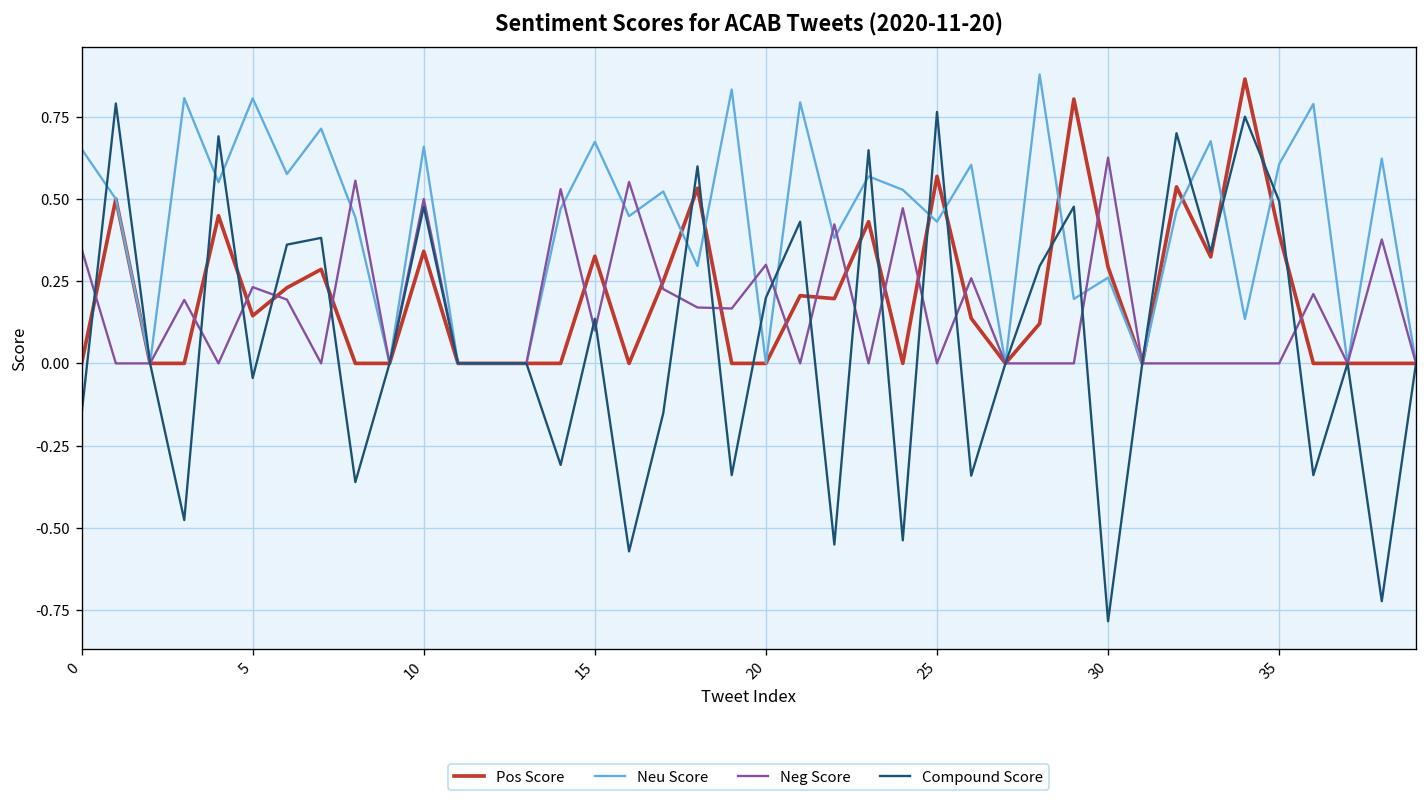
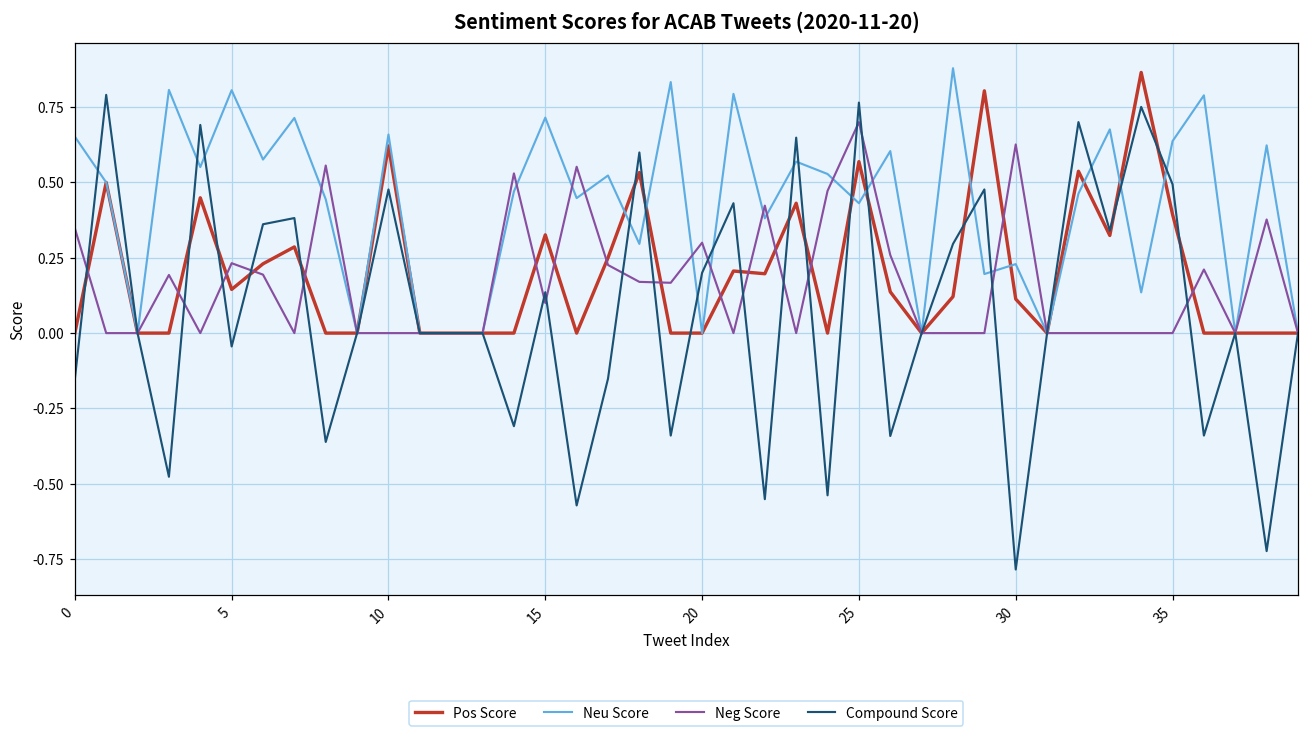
  {
    "Pos Score": {
      "0": 0.00,
      "5": 0.15,
-     "10": 0.34,
+     "10": 0.62,
      "15": 0.33,
      "25": 0.57,
-     "30": 0.29,
+     "30": 0.11,
      "35": 0.39
    },
    "Neu Score": {
      "0": 0.65,
      "5": 0.81,
      "10": 0.66,
-     "15": 0.67,
+     "15": 0.72,
      "25": 0.43,
-     "30": 0.26,
-     "35": 0.61
+     "30": 0.23,
+     "35": 0.64
    },
    "Neg Score": {
      "0": 0.35,
      "5": 0.23,
-     "10": 0.5,
+     "10": 0.0,
      "15": 0.1,
      "20": 0.3,
-     "25": 0.0,
+     "25": 0.7,
      "30": 0.63,
      "35": 0.0
    },
    "Compound Score": {
      "0": -0.15,
      "5": -0.04,
      "10": 0.48,
      "15": 0.14,
      "20": 0.20,
      "25": 0.77,
      "30": -0.78,
      "35": 0.49
    }
  }
